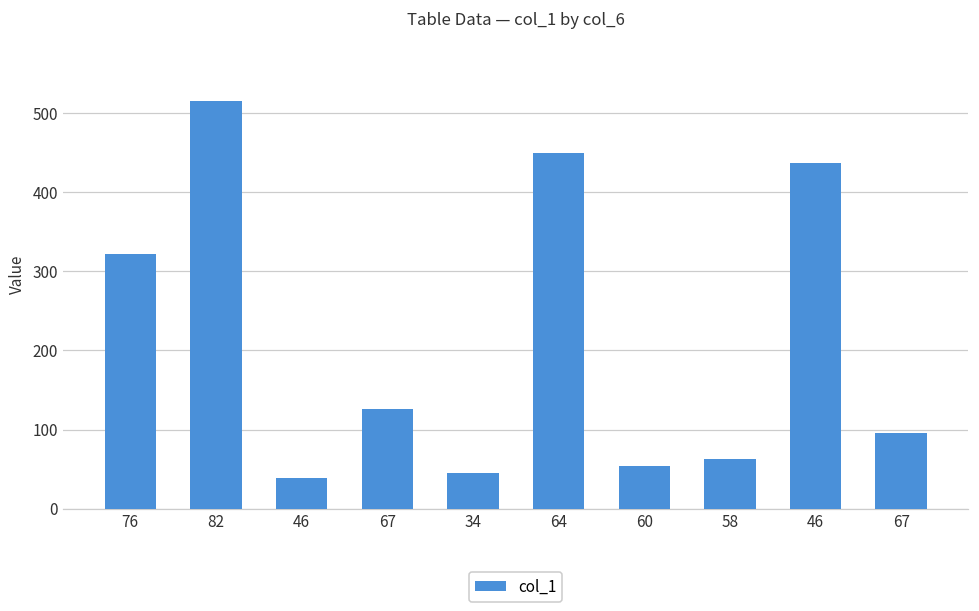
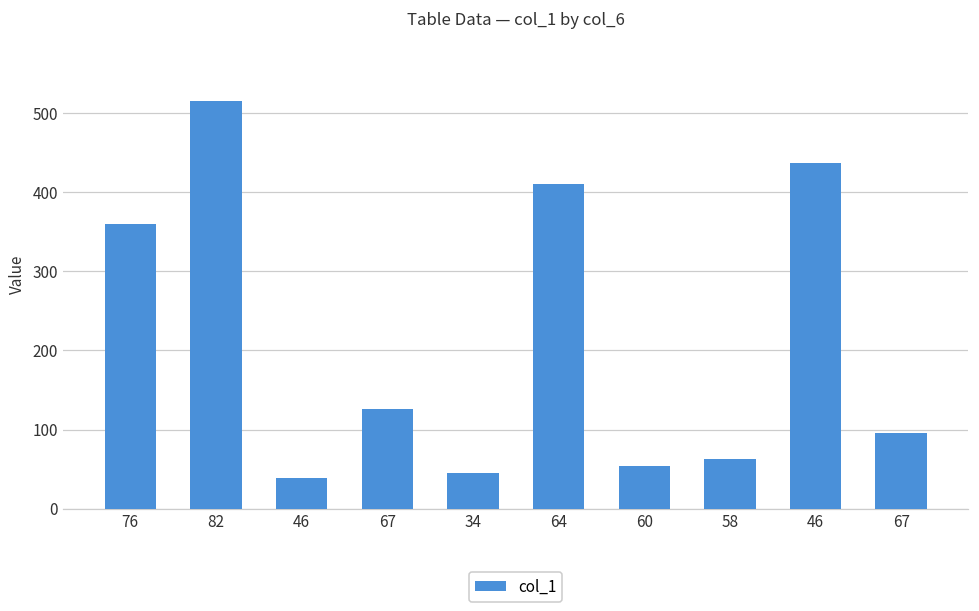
  {
-   "76": 320,
+   "76": 360,
    "82": 520,
    "34": 50,
-   "64": 450,
+   "64": 410,
    "60": 50,
    "58": 60
  }
